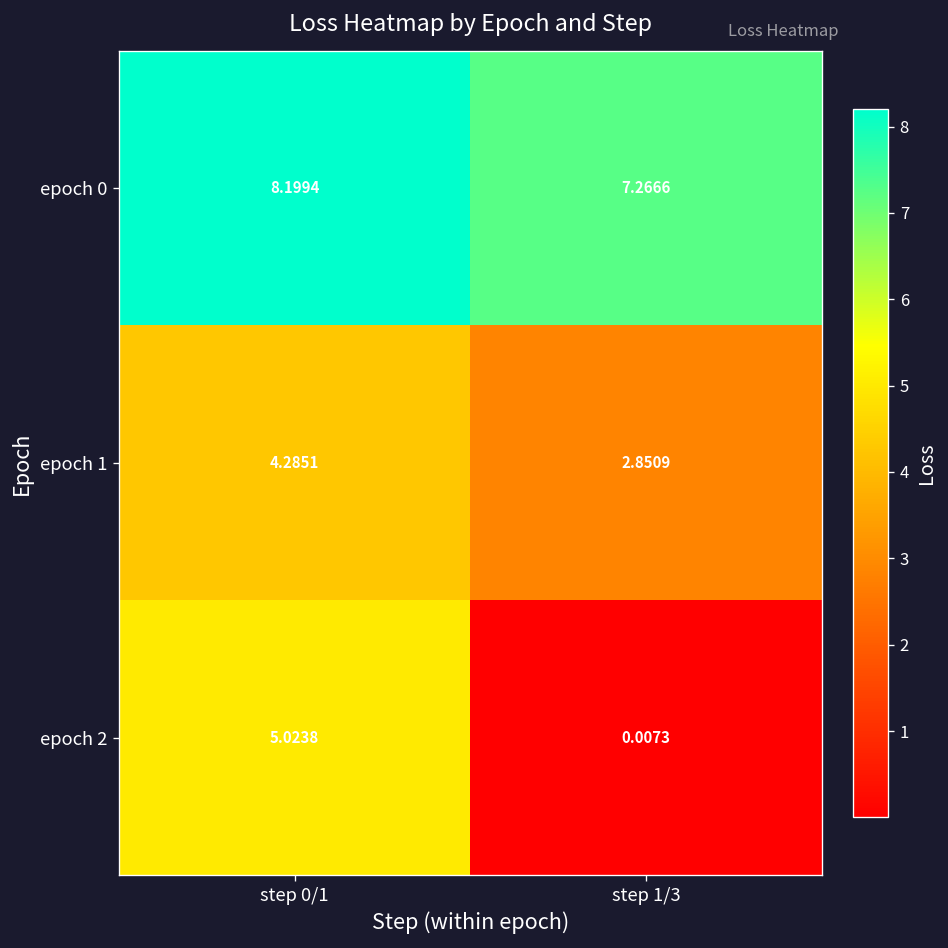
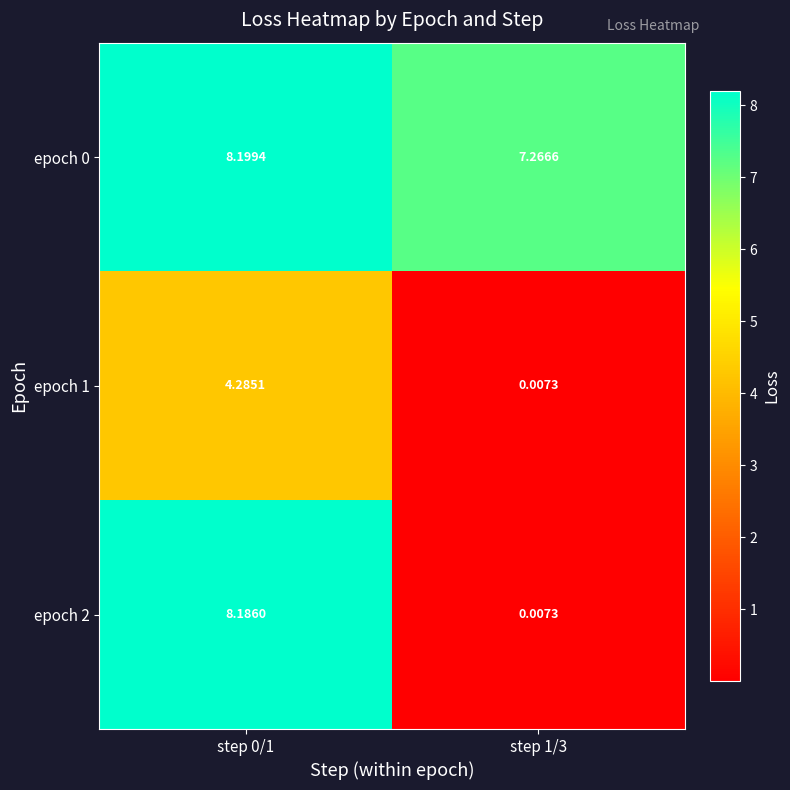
  {
    "epoch 0": {
      "step 0/1": 8.1994,
      "step 1/3": 7.2666
    },
    "epoch 1": {
      "step 0/1": 4.2851,
-     "step 1/3": 2.8509
+     "step 1/3": 0.0073
    },
    "epoch 2": {
-     "step 0/1": 5.0238,
+     "step 0/1": 8.1860,
      "step 1/3": 0.0073
    }
  }
